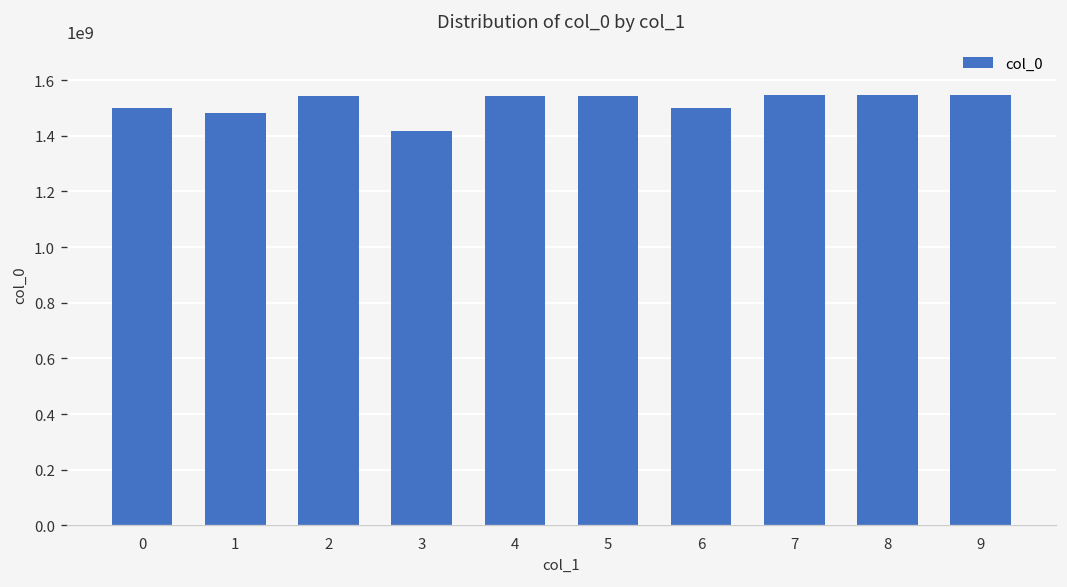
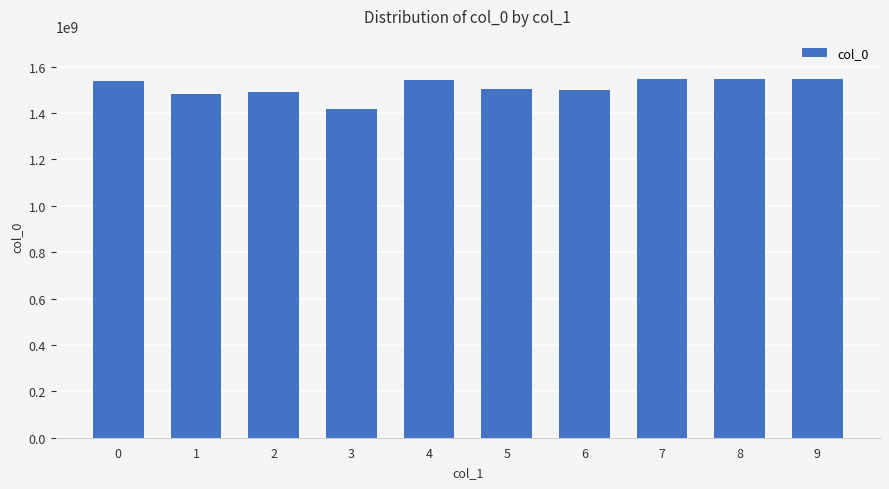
  {
-   "0": 1500000000,
+   "0": 1540000000,
    "1": 1480000000,
-   "2": 1540000000,
+   "2": 1490000000,
    "3": 1420000000,
    "4": 1540000000,
-   "5": 1540000000,
+   "5": 1500000000,
    "6": 1500000000,
    "7": 1550000000,
    "8": 1550000000,
    "9": 1550000000
  }
